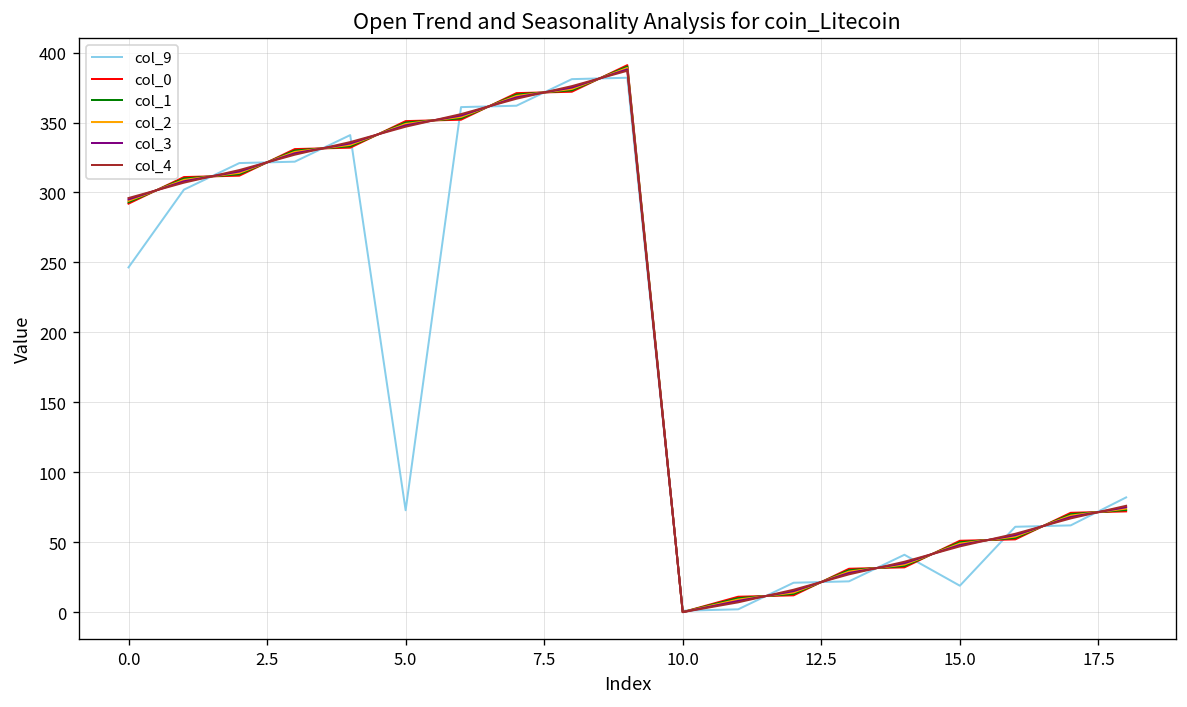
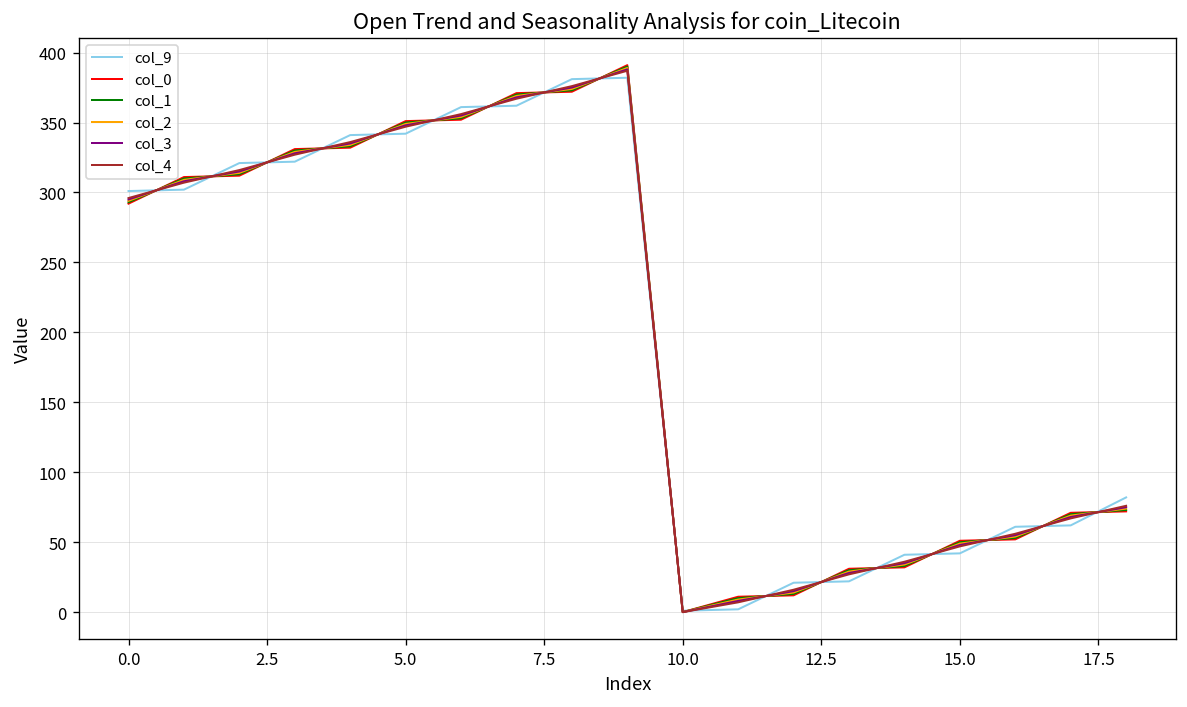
  {
    "col_9": {
-     "0.0": 246,
-     "5.0": 73,
-     "15.0": 19
+     "0.0": 301,
+     "5.0": 342,
+     "15.0": 42
    }
  }
